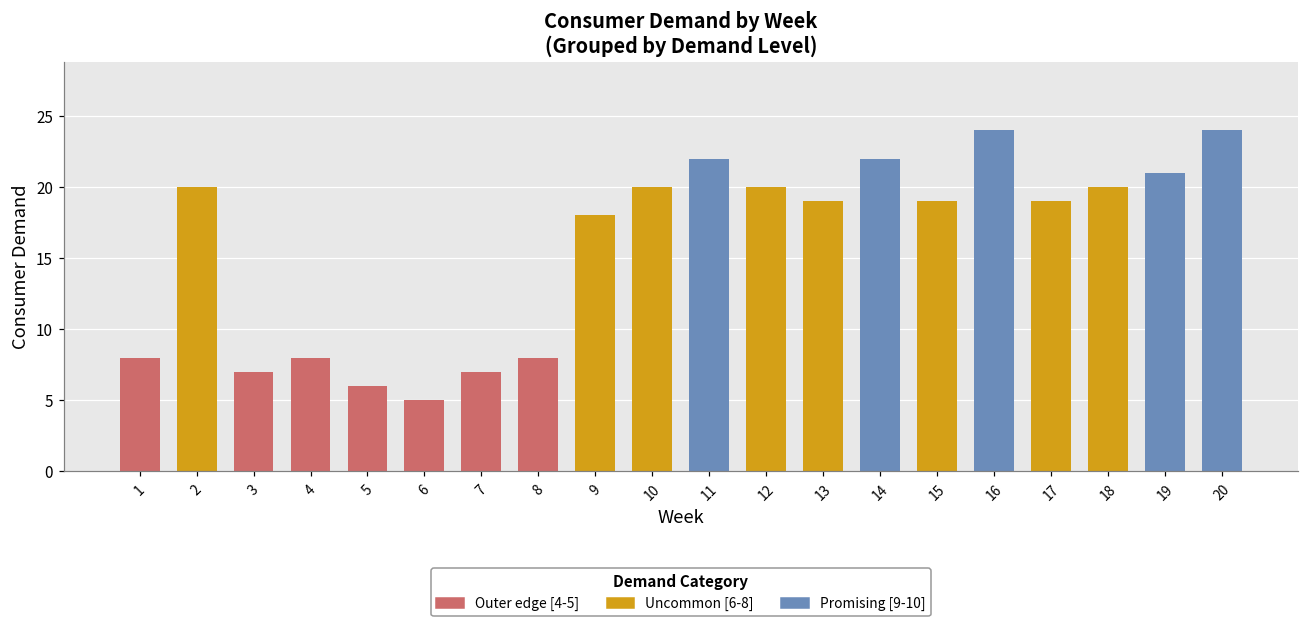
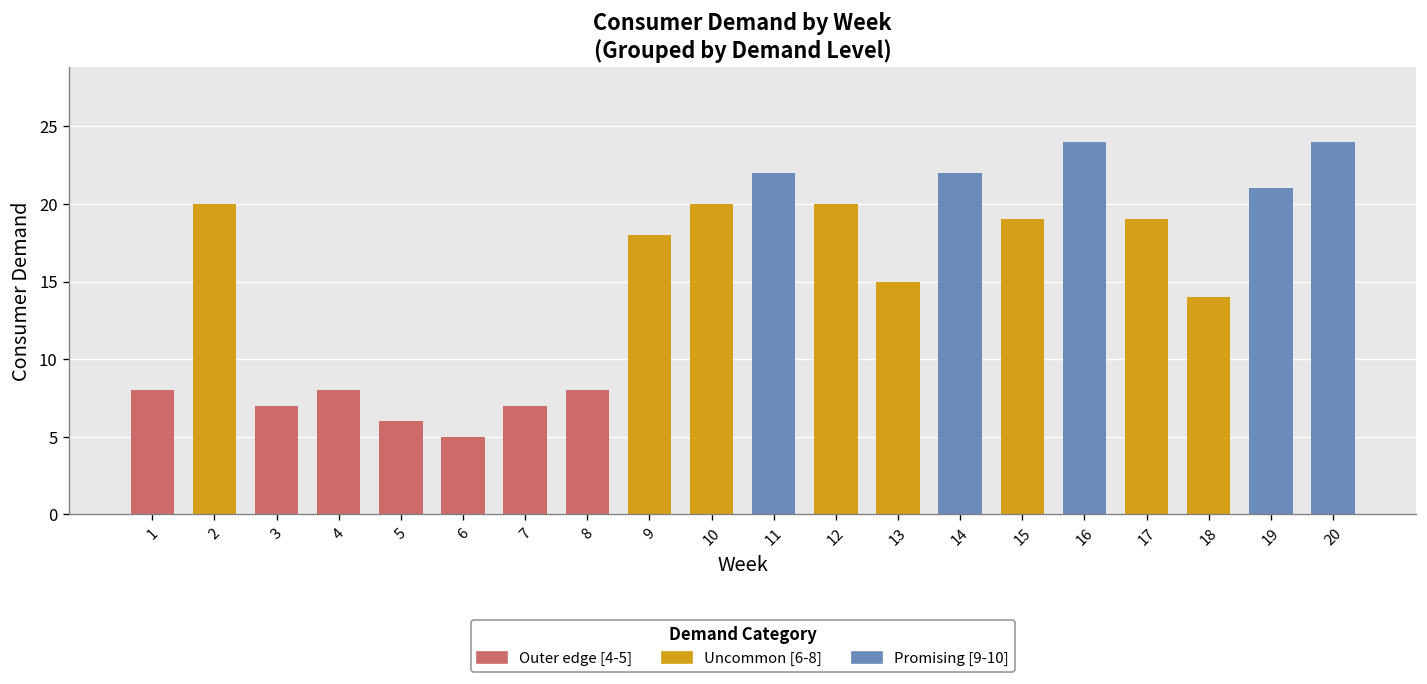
  {
    "1": 8,
    "2": 20,
    "3": 7,
    "4": 8,
    "5": 6,
    "6": 5,
    "7": 7,
    "8": 8,
    "9": 18,
    "10": 20,
    "11": 22,
    "12": 20,
-   "13": 19,
+   "13": 15,
    "14": 22,
    "15": 19,
    "16": 24,
    "17": 19,
-   "18": 20,
+   "18": 14,
    "19": 21,
    "20": 24
  }
